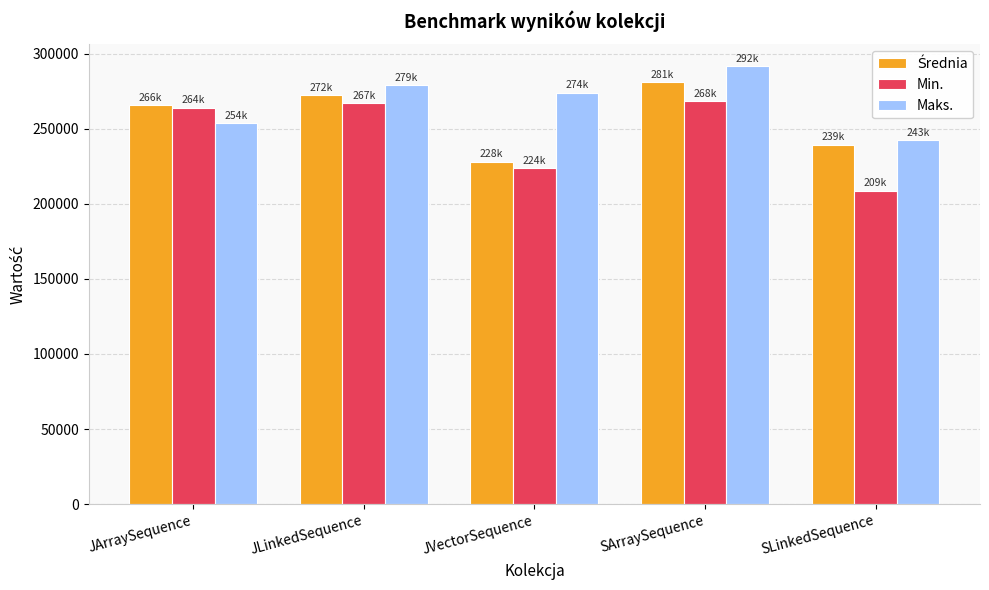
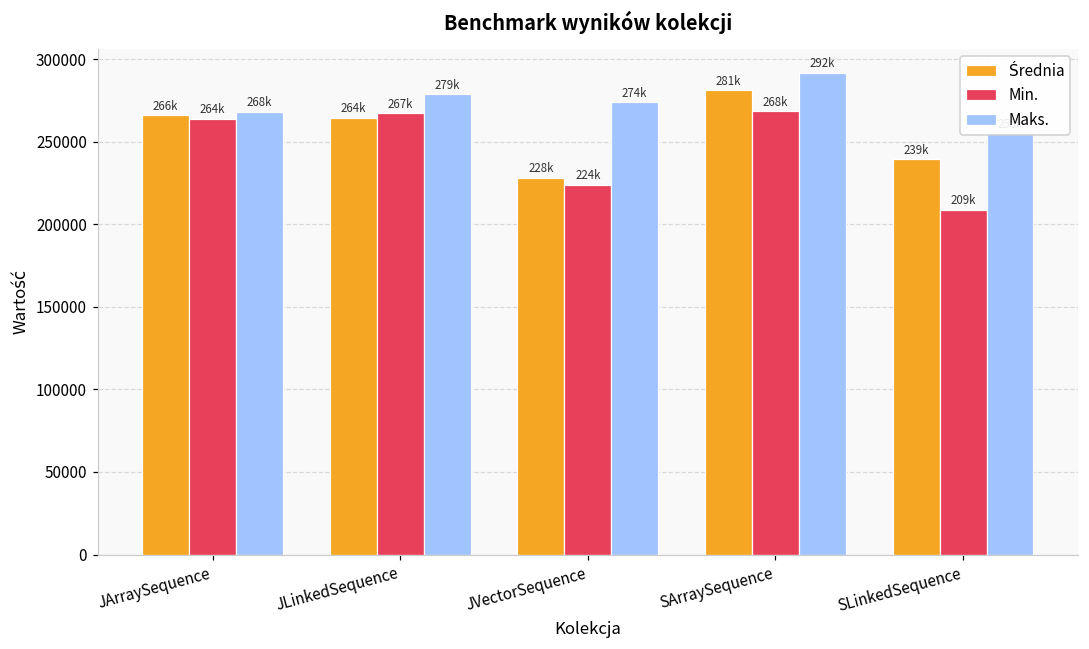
  {
    "Średnia": {
      "JArraySequence": "266k",
-     "JLinkedSequence": "272k",
+     "JLinkedSequence": "264k",
      "JVectorSequence": "228k",
      "SArraySequence": "281k",
      "SLinkedSequence": "239k"
    },
    "Min.": {
      "JArraySequence": "264k",
      "JLinkedSequence": "267k",
      "JVectorSequence": "224k",
      "SArraySequence": "268k",
      "SLinkedSequence": "209k"
    },
    "Maks.": {
-     "JArraySequence": "254k",
+     "JArraySequence": "268k",
      "JLinkedSequence": "279k",
      "JVectorSequence": "274k",
      "SArraySequence": "292k",
-     "SLinkedSequence": "243000"
+     "SLinkedSequence": "255000"
    }
  }
